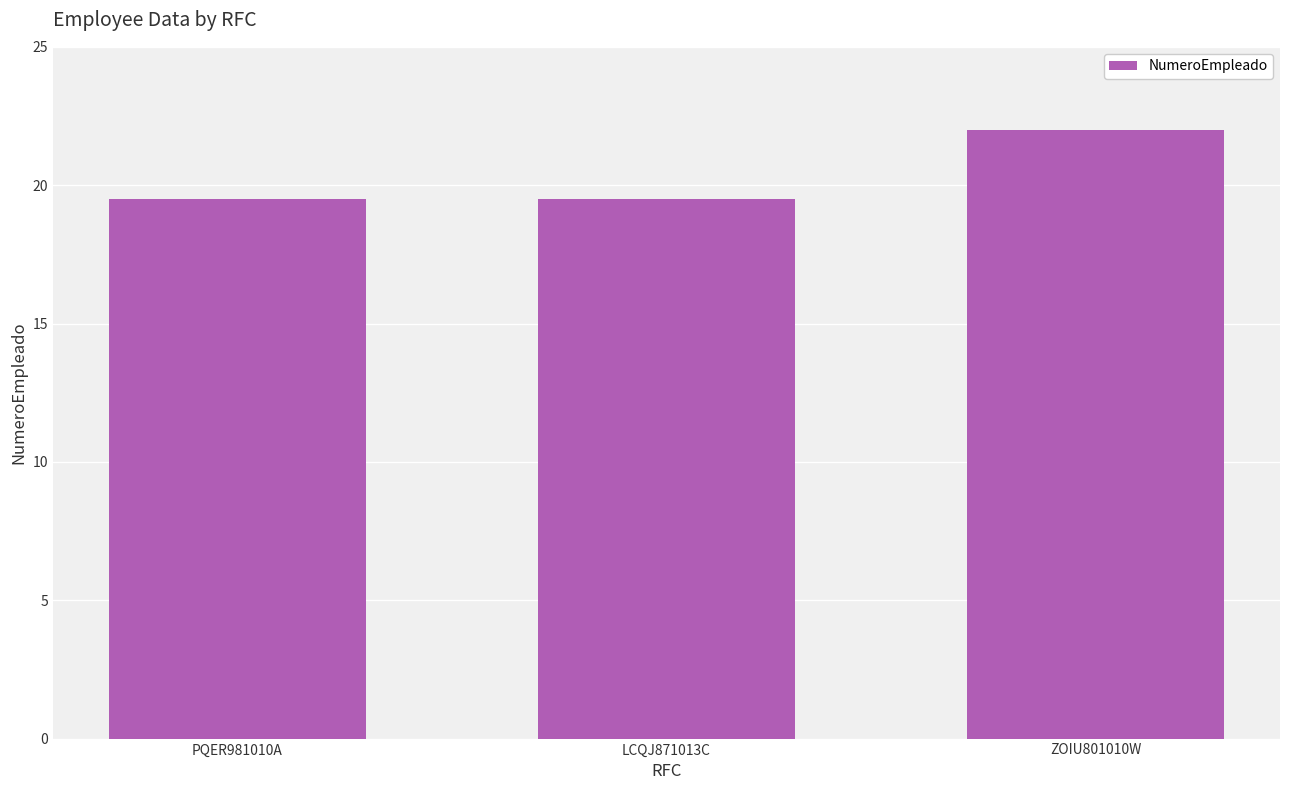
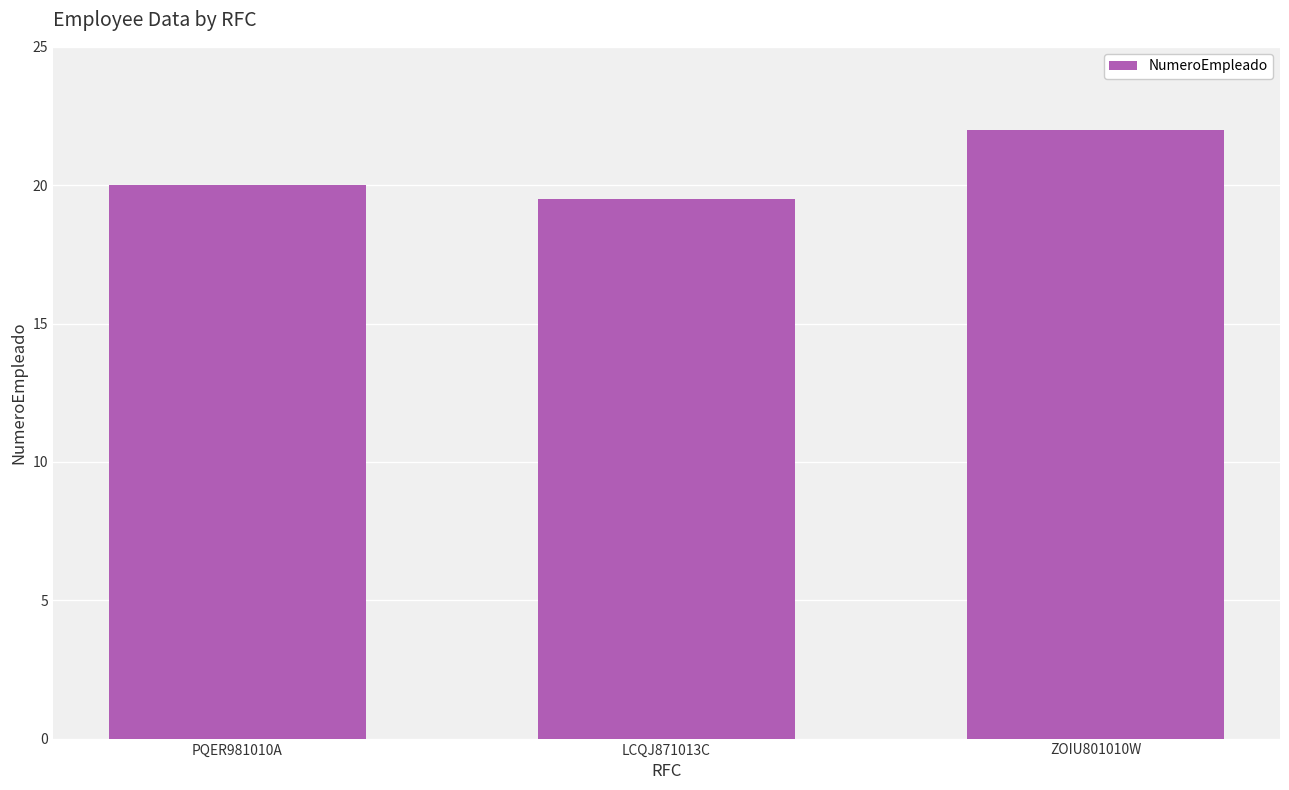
  {
-   "PQER981010A": 19.5,
+   "PQER981010A": 20.0,
    "LCQJ871013C": 19.5,
    "ZOIU801010W": 22.0
  }
